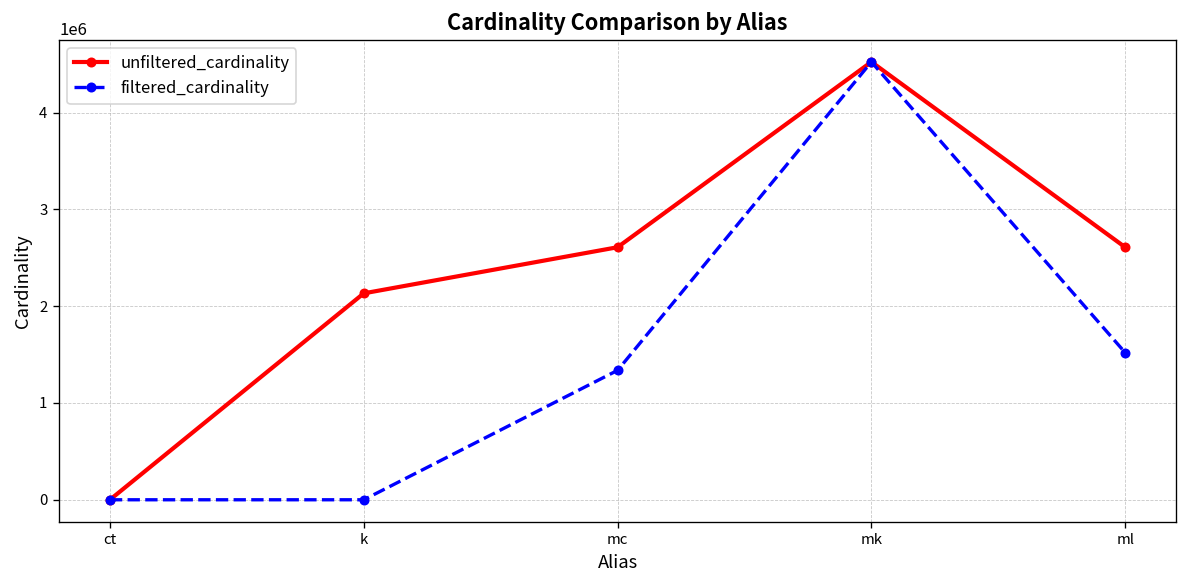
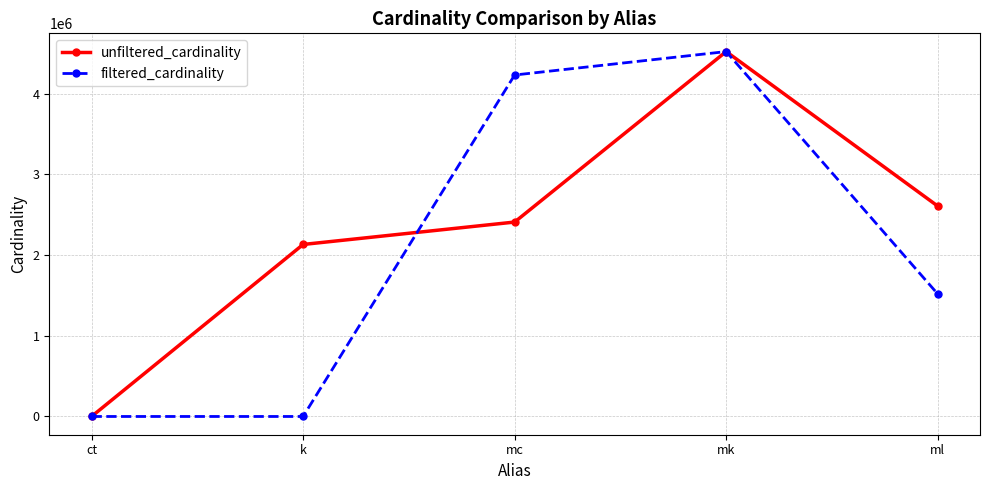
  {
    "unfiltered_cardinality": {
      "k": 2100000,
-     "mc": 2600000,
+     "mc": 2400000,
      "ml": 2600000
    },
    "filtered_cardinality": {
      "k": 0,
-     "mc": 1300000,
+     "mc": 4200000,
      "ml": 1500000
    }
  }
